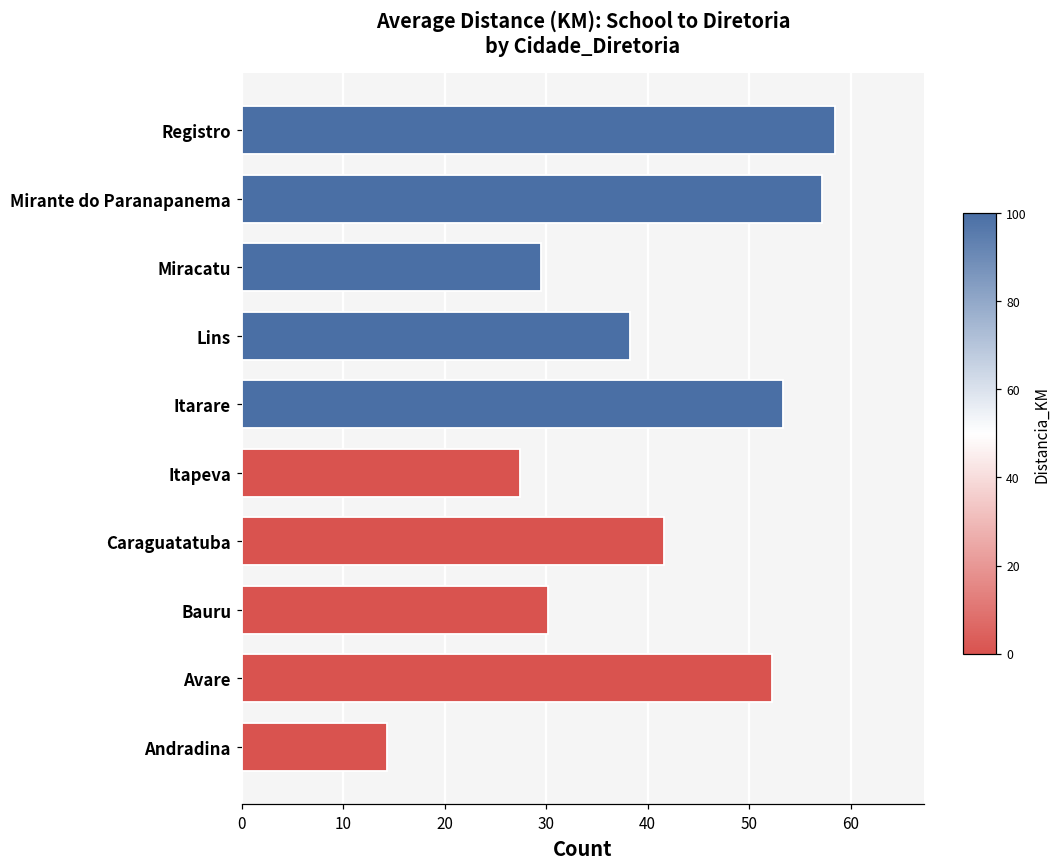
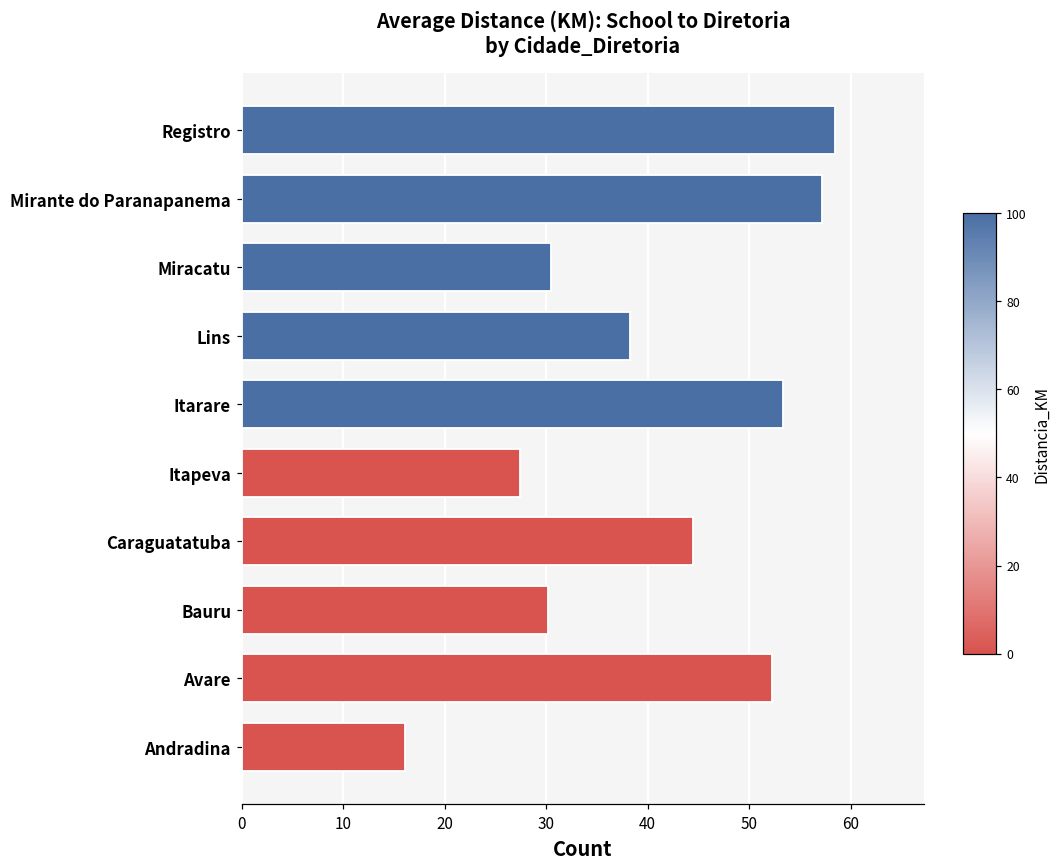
  {
    "Registro": 58,
    "Mirante do Paranapanema": 57,
-   "Miracatu": 29,
+   "Miracatu": 30,
    "Lins": 38,
    "Itarare": 53,
    "Itapeva": 27,
-   "Caraguatatuba": 42,
+   "Caraguatatuba": 44,
    "Bauru": 30,
    "Avare": 52,
-   "Andradina": 14
+   "Andradina": 16
  }
